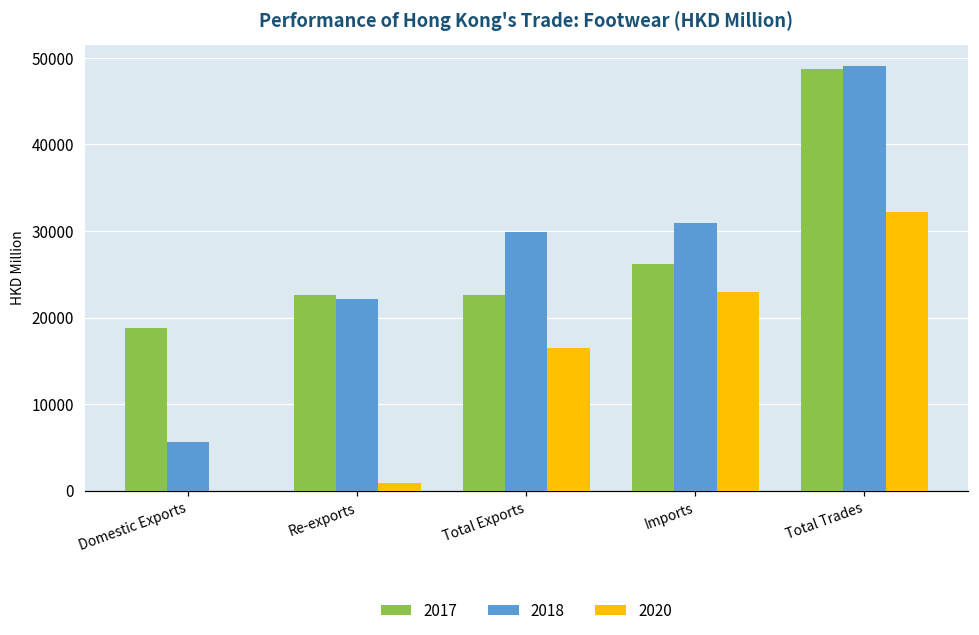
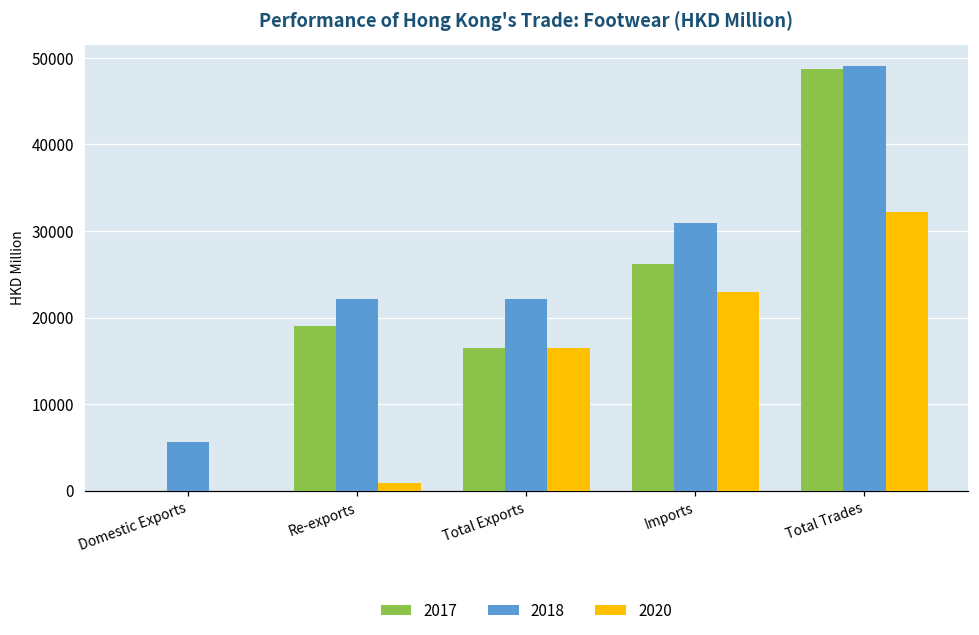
  {
    "2017": {
-     "Domestic Exports": 19000,
-     "Re-exports": 23000,
-     "Total Exports": 23000,
+     "Domestic Exports": 0,
+     "Re-exports": 19000,
+     "Total Exports": 16000,
      "Imports": 26000,
      "Total Trades": 49000
    },
    "2018": {
      "Domestic Exports": 6000,
      "Re-exports": 22000,
-     "Total Exports": 30000,
+     "Total Exports": 22000,
      "Imports": 31000,
      "Total Trades": 49000
    },
    "2020": {
      "Re-exports": 1000,
      "Total Exports": 16000,
      "Imports": 23000,
      "Total Trades": 32000
    }
  }
